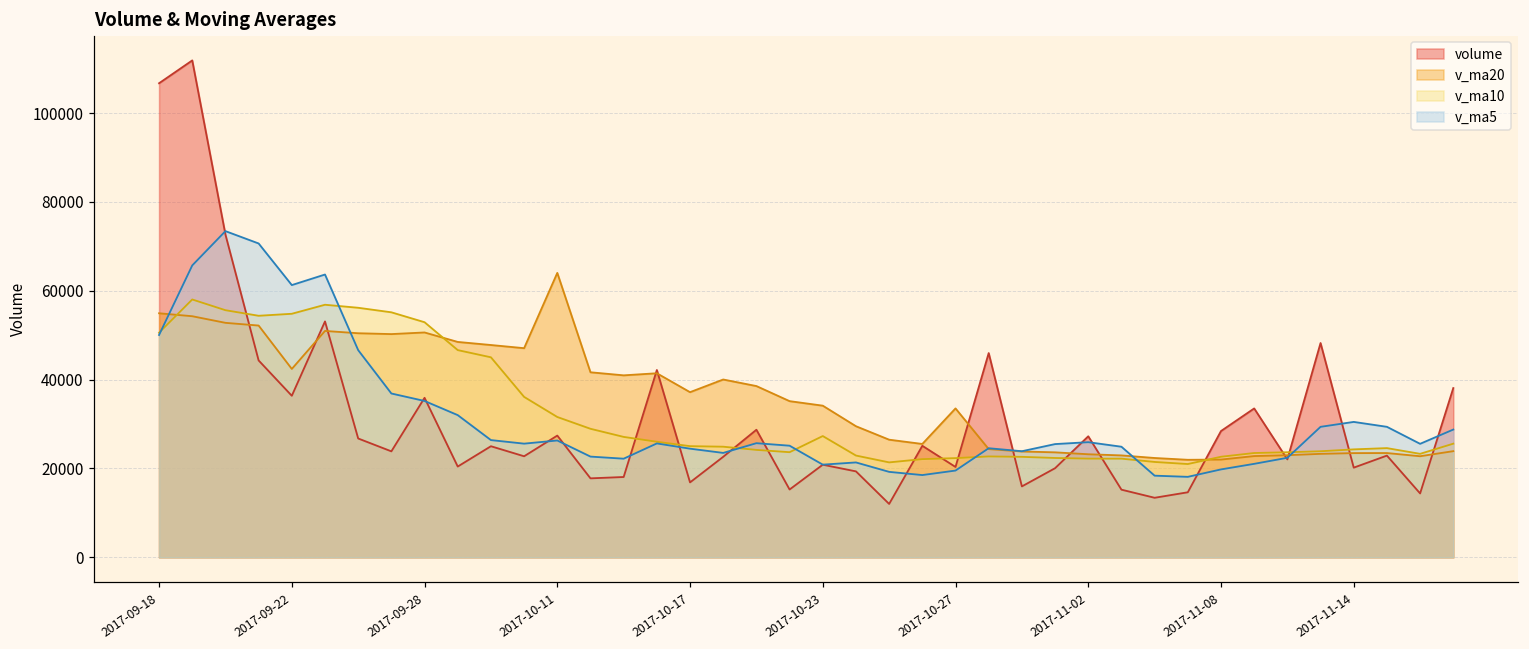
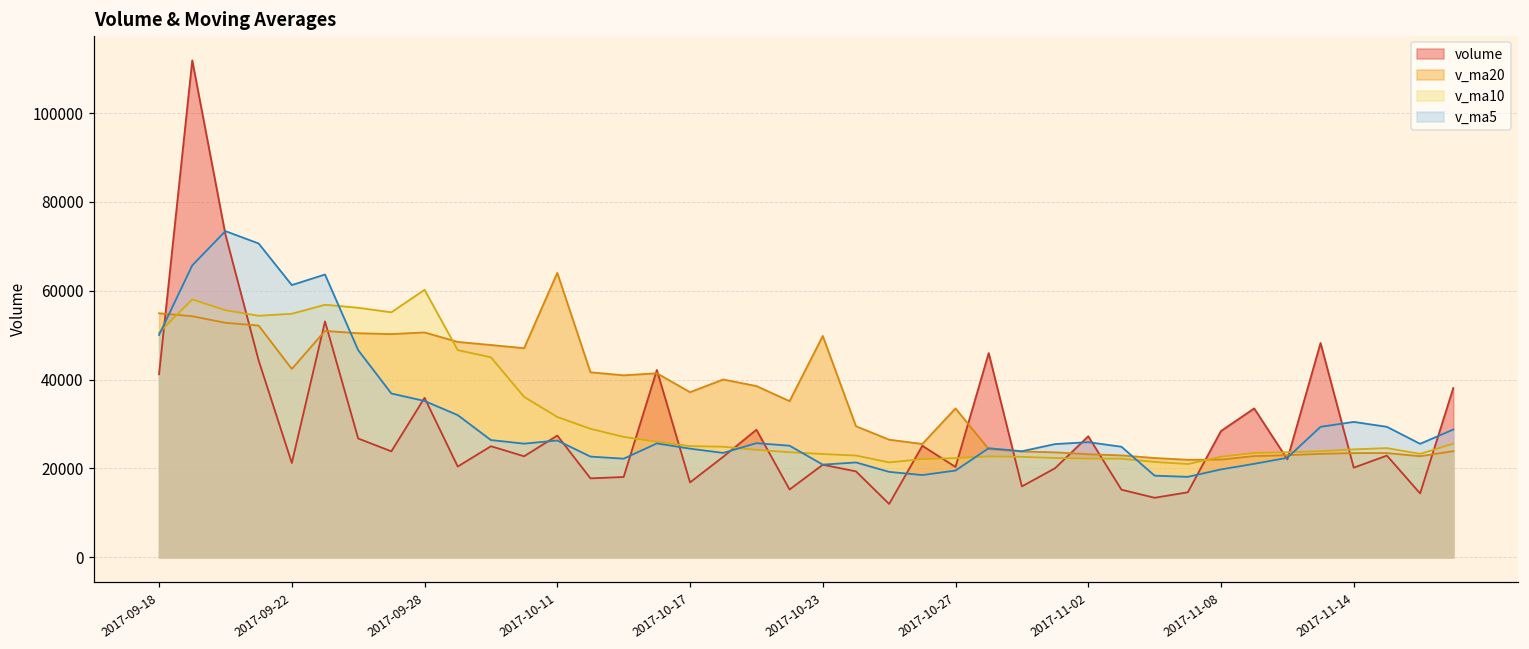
  {
    "volume": {
-     "2017-09-18": 107000,
-     "2017-09-22": 36000,
+     "2017-09-18": 41000,
+     "2017-09-22": 21000,
      "2017-09-28": 36000,
      "2017-10-11": 27000,
      "2017-10-17": 17000,
      "2017-10-27": 20000,
      "2017-11-02": 27000,
      "2017-11-08": 28000,
      "2017-11-14": 20000
    },
    "v_ma20": {
      "2017-09-18": 55000,
      "2017-09-22": 42000,
      "2017-09-28": 51000,
      "2017-10-11": 64000,
      "2017-10-17": 37000,
-     "2017-10-23": 34000,
+     "2017-10-23": 50000,
      "2017-10-27": 34000,
      "2017-11-02": 23000,
      "2017-11-08": 22000,
      "2017-11-14": 23000
    },
    "v_ma10": {
      "2017-09-22": 55000,
-     "2017-09-28": 53000,
+     "2017-09-28": 60000,
      "2017-10-11": 32000,
-     "2017-10-23": 27000,
+     "2017-10-23": 23000,
      "2017-10-27": 22000,
      "2017-11-02": 22000,
      "2017-11-08": 23000,
      "2017-11-14": 24000
    },
    "v_ma5": {
      "2017-09-22": 61000,
      "2017-09-28": 35000,
      "2017-10-11": 26000,
      "2017-10-27": 20000,
      "2017-11-02": 26000,
      "2017-11-08": 20000,
      "2017-11-14": 30000
    }
  }
